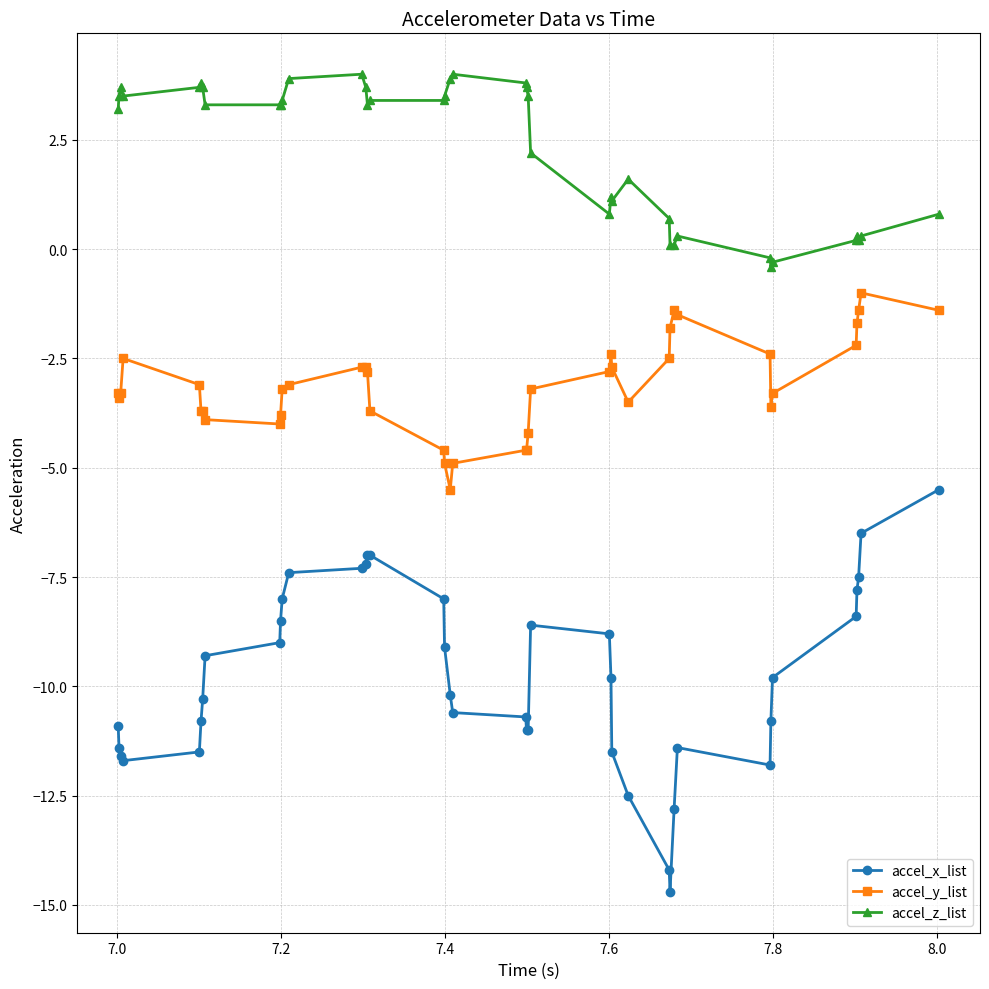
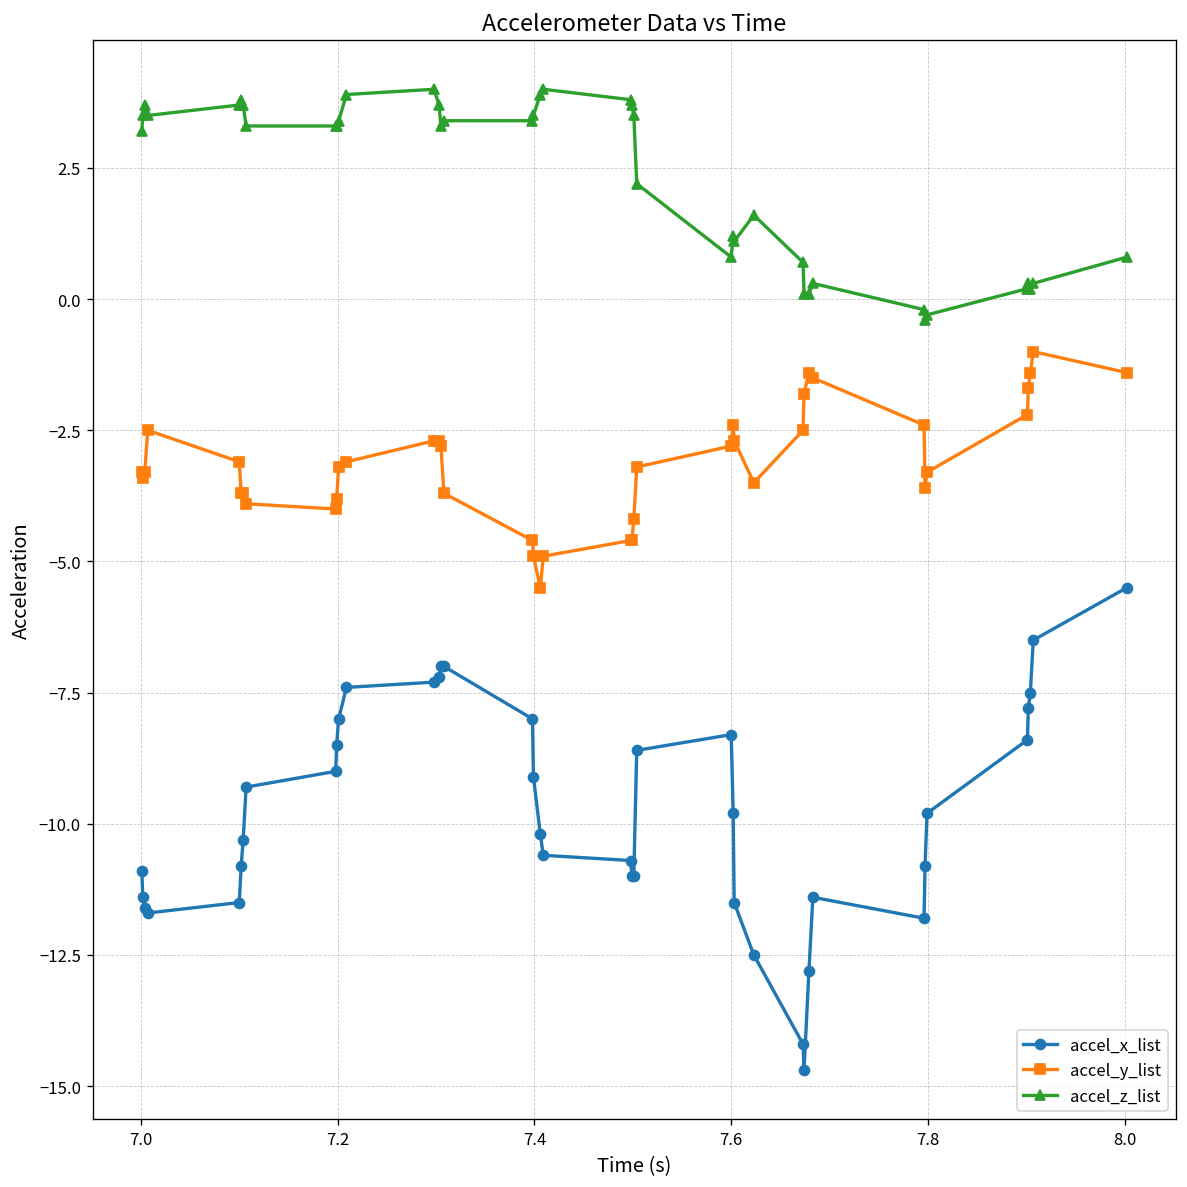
  {
    "accel_x_list": {
-     "7.6": -8.8
+     "7.6": -8.3
    },
    "accel_y_list": {
      "7.6": -2.8
    },
    "accel_z_list": {
      "7.6": 0.8
    }
  }
